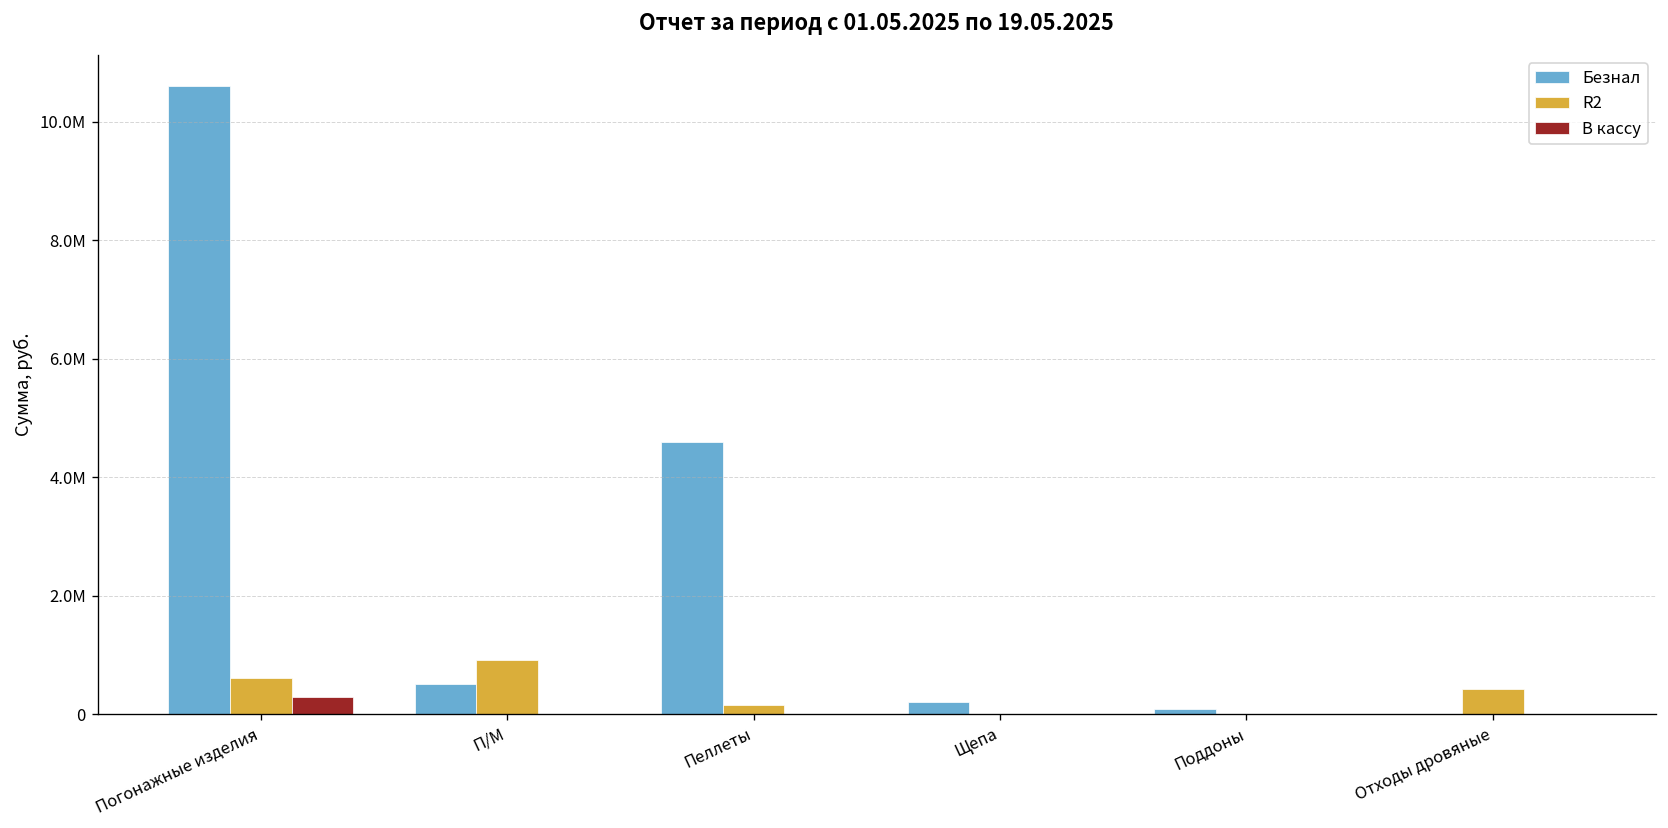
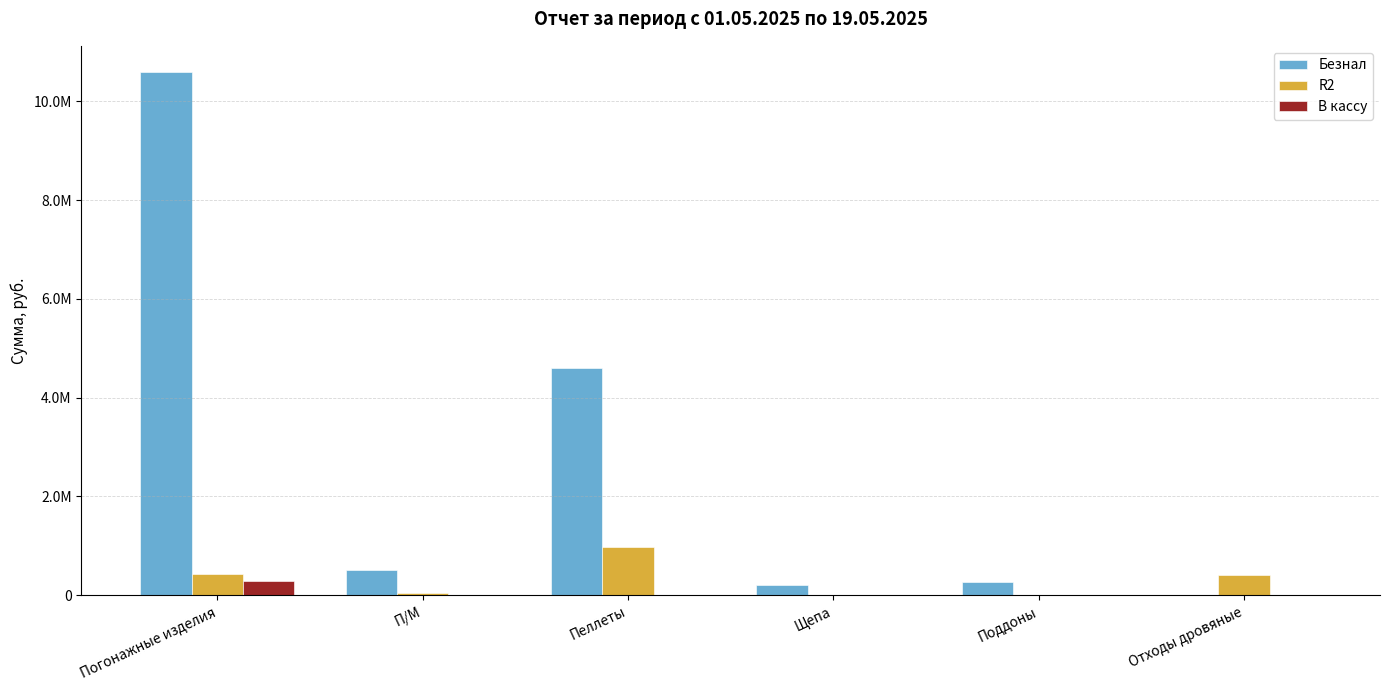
  {
    "Безнал": {
      "Погонажные изделия": 10600000,
      "П/М": 500000,
      "Пеллеты": 4600000,
      "Щепа": 200000,
-     "Поддоны": 100000,
+     "Поддоны": 300000,
      "Отходы дровяные": 0
    },
    "R2": {
-     "Погонажные изделия": 600000,
-     "П/М": 900000,
-     "Пеллеты": 200000,
+     "Погонажные изделия": 400000,
+     "П/М": 0,
+     "Пеллеты": 1000000,
      "Щепа": 0,
      "Поддоны": 0,
      "Отходы дровяные": 400000
    },
    "В кассу": {
      "Погонажные изделия": 300000,
      "П/М": 0,
      "Пеллеты": 0,
      "Щепа": 0,
      "Поддоны": 0,
      "Отходы дровяные": 0
    }
  }
